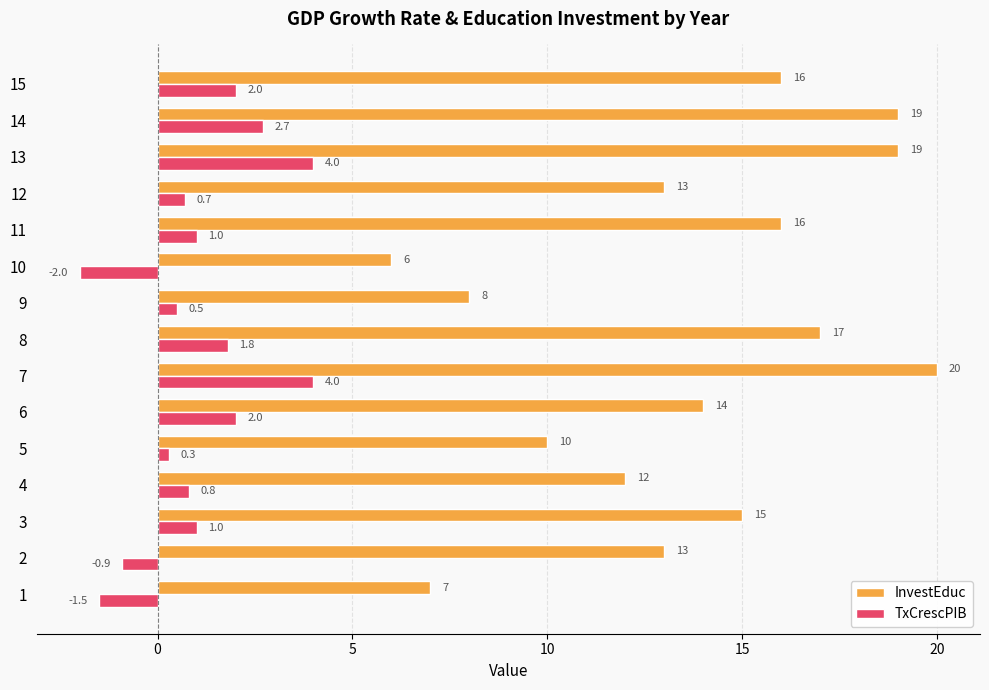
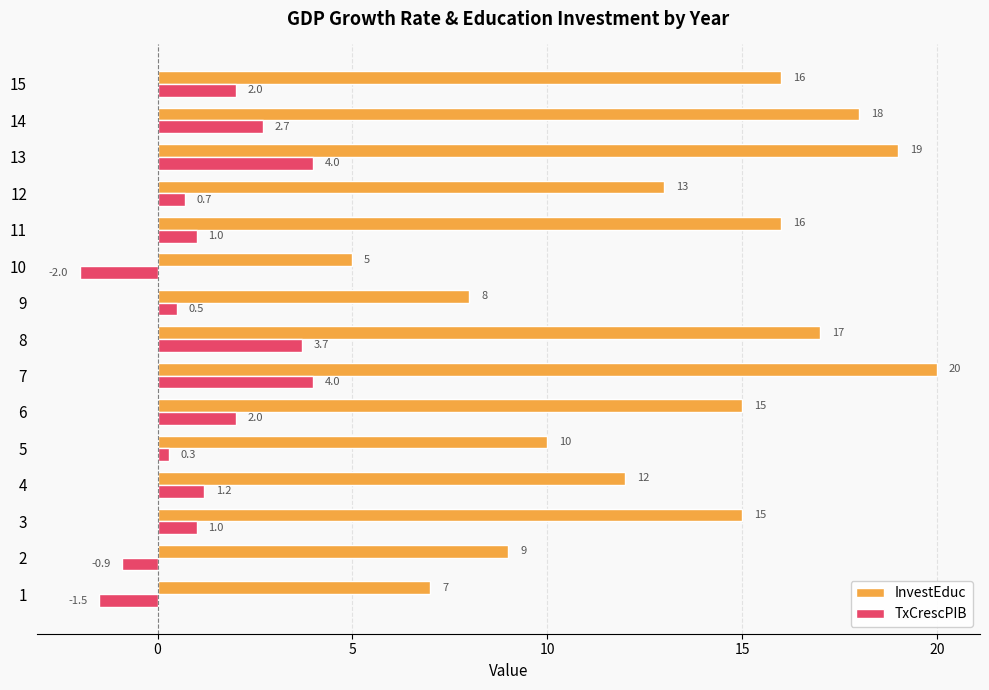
  {
    "InvestEduc": {
      "15": 16,
-     "14": 19,
+     "14": 18,
      "13": 19,
      "12": 13,
      "11": 16,
-     "10": 6,
+     "10": 5,
      "9": 8,
      "8": 17,
      "7": 20,
-     "6": 14,
+     "6": 15,
      "5": 10,
      "4": 12,
      "3": 15,
-     "2": 13,
+     "2": 9,
      "1": 7
    },
    "TxCrescPIB": {
      "15": 2.0,
      "14": 2.7,
      "13": 4.0,
      "12": 0.7,
      "11": 1.0,
      "10": -2.0,
      "9": 0.5,
-     "8": 1.8,
+     "8": 3.7,
      "7": 4.0,
      "6": 2.0,
      "5": 0.3,
-     "4": 0.8,
+     "4": 1.2,
      "3": 1.0,
      "2": -0.9,
      "1": -1.5
    }
  }
